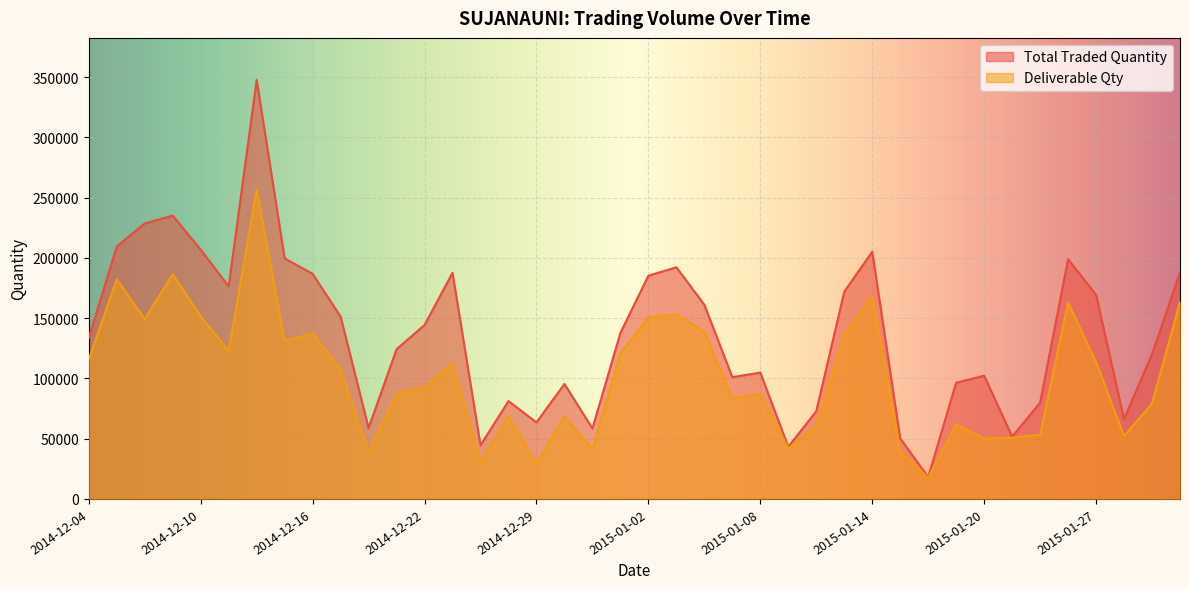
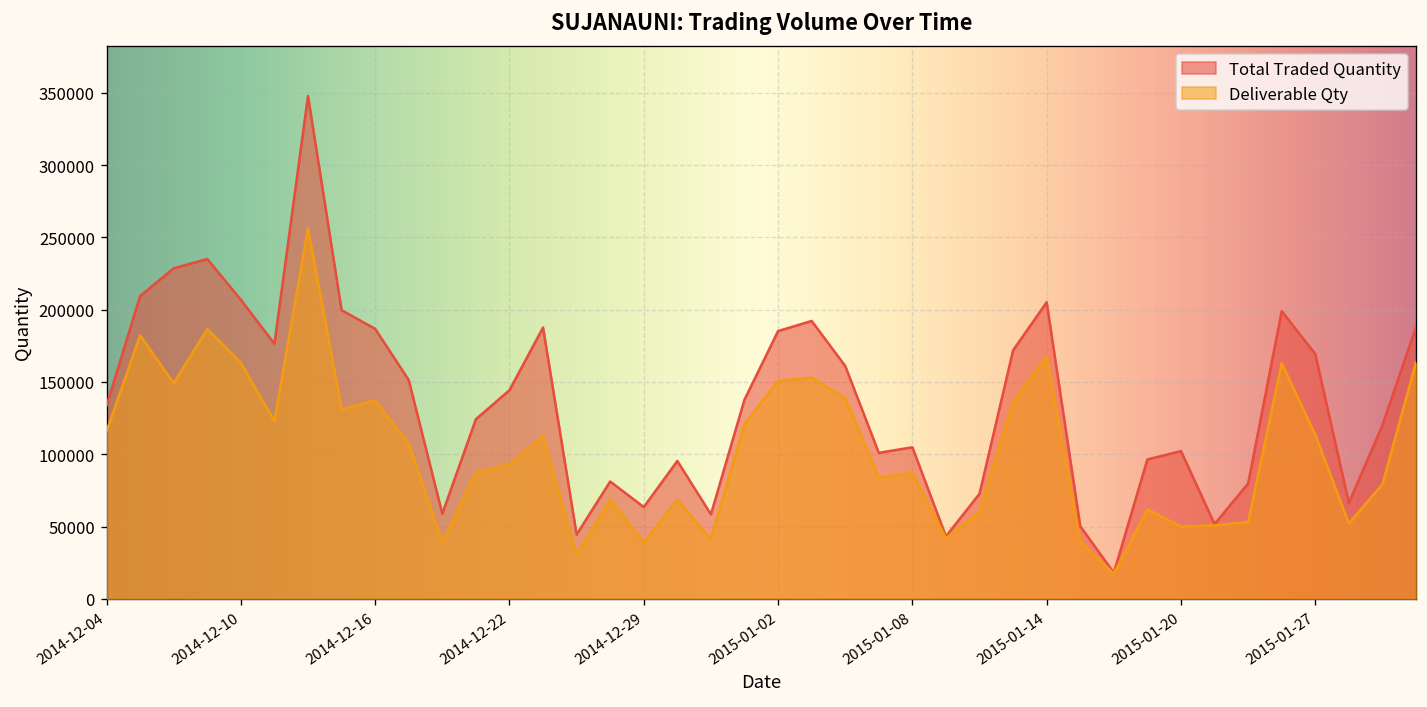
  {
    "Total Traded Quantity": {
      "2014-12-04": 134000,
      "2014-12-10": 207000,
      "2014-12-16": 187000,
      "2014-12-22": 144000,
      "2014-12-29": 64000,
      "2015-01-02": 185000,
      "2015-01-08": 105000,
      "2015-01-14": 205000,
      "2015-01-20": 102000,
      "2015-01-27": 169000
    },
    "Deliverable Qty": {
      "2014-12-04": 116000,
-     "2014-12-10": 152000,
+     "2014-12-10": 163000,
      "2014-12-16": 137000,
      "2014-12-22": 93000,
-     "2014-12-29": 29000,
+     "2014-12-29": 39000,
      "2015-01-02": 151000,
      "2015-01-08": 87000,
      "2015-01-14": 168000,
      "2015-01-20": 50000,
      "2015-01-27": 113000
    }
  }
